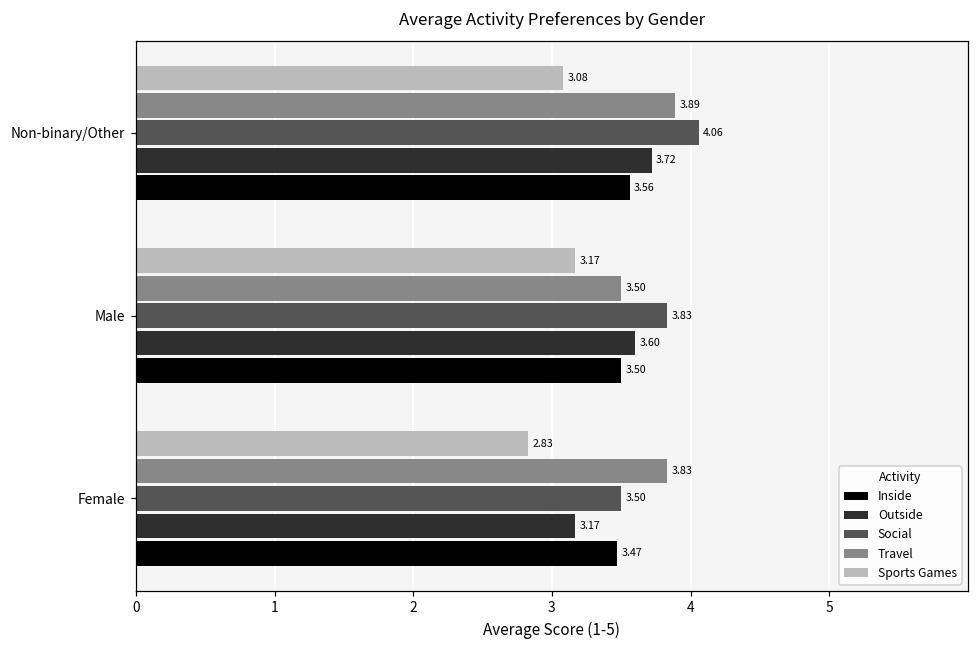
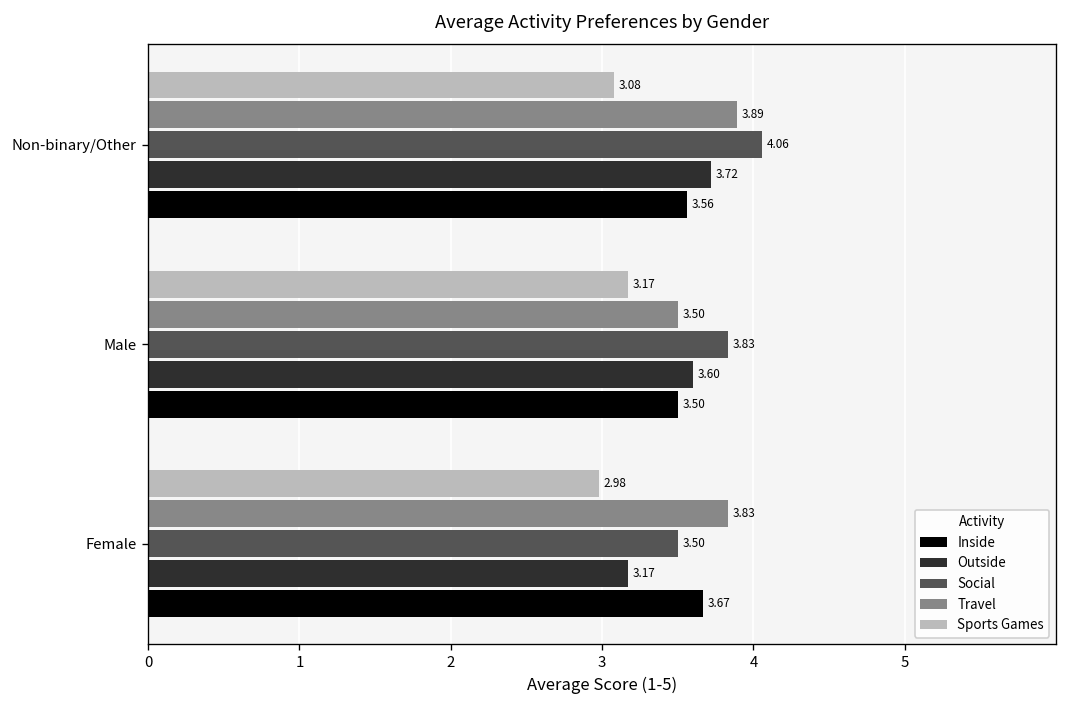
  {
    "Inside": {
      "Non-binary/Other": 3.56,
      "Male": 3.50,
-     "Female": 3.47
+     "Female": 3.67
    },
    "Outside": {
      "Non-binary/Other": 3.72,
      "Male": 3.60,
      "Female": 3.17
    },
    "Social": {
      "Non-binary/Other": 4.06,
      "Male": 3.83,
      "Female": 3.50
    },
    "Travel": {
      "Non-binary/Other": 3.89,
      "Male": 3.50,
      "Female": 3.83
    },
    "Sports Games": {
      "Non-binary/Other": 3.08,
      "Male": 3.17,
-     "Female": 2.83
+     "Female": 2.98
    }
  }
